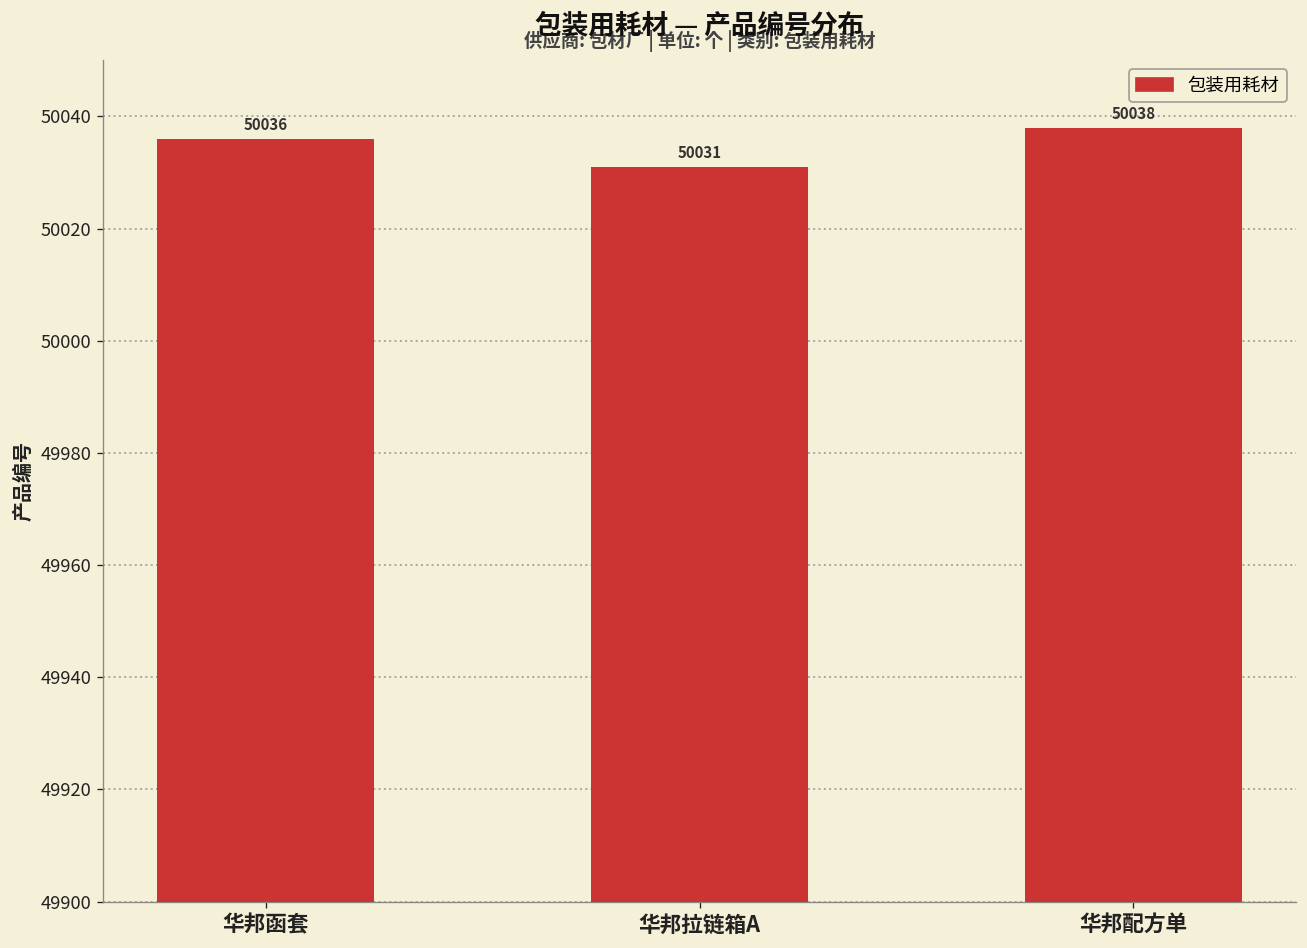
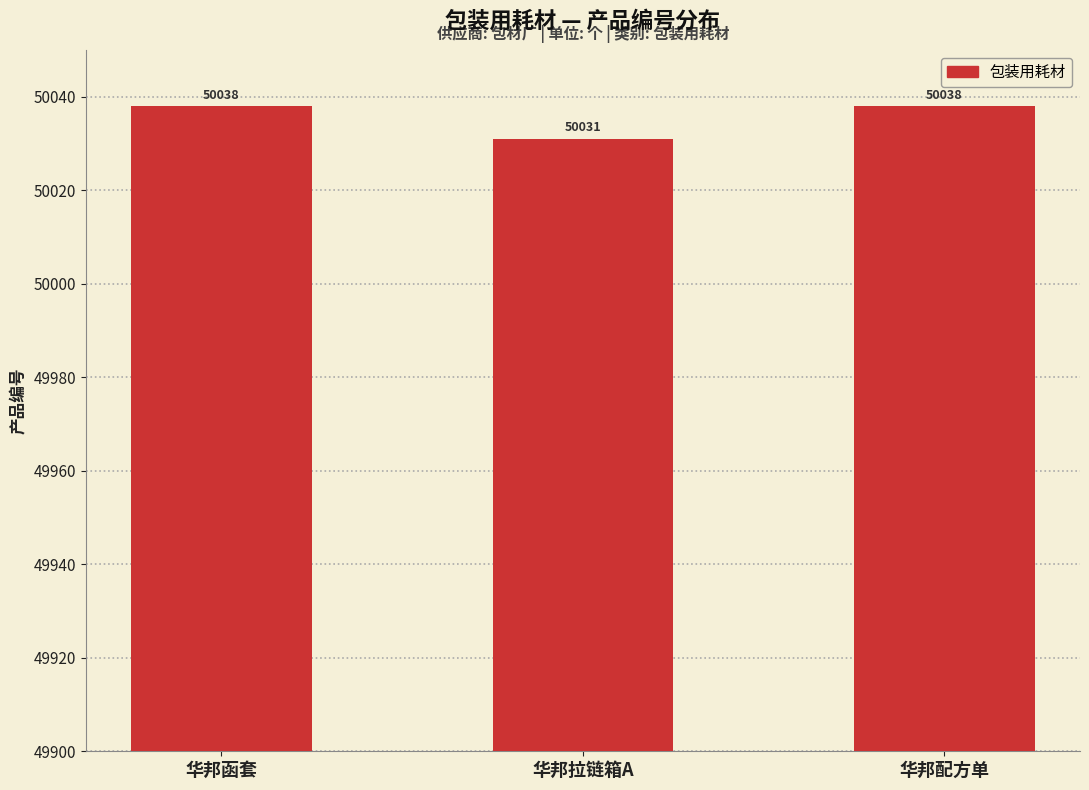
  {
-   "华邦函套": 50036,
+   "华邦函套": 50038,
    "华邦拉链箱A": 50031,
    "华邦配方单": 50038
  }
